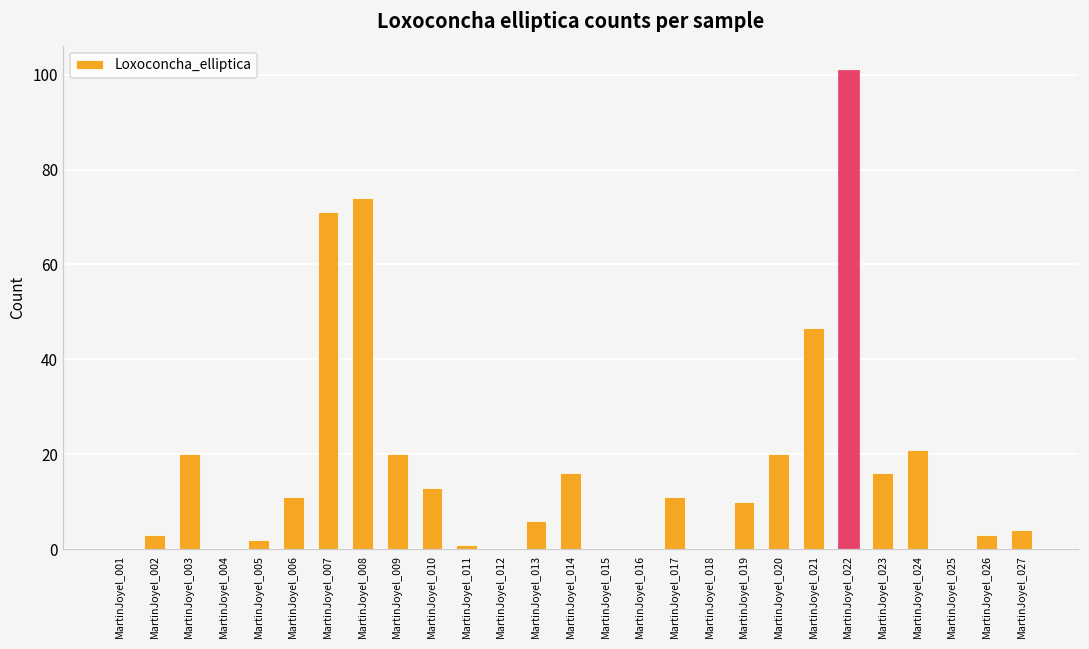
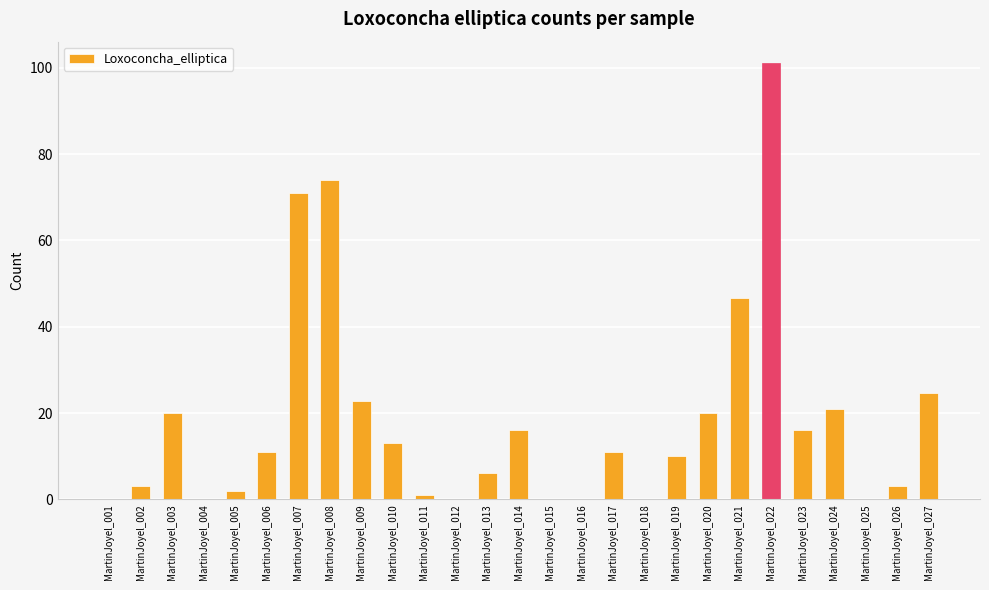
  {
    "MartinJoyel_001": 0,
    "MartinJoyel_002": 3,
    "MartinJoyel_003": 20,
    "MartinJoyel_004": 0,
    "MartinJoyel_005": 2,
    "MartinJoyel_006": 11,
    "MartinJoyel_007": 71,
    "MartinJoyel_008": 74,
-   "MartinJoyel_009": 20,
+   "MartinJoyel_009": 23,
    "MartinJoyel_010": 13,
    "MartinJoyel_011": 1,
    "MartinJoyel_012": 0,
    "MartinJoyel_013": 6,
    "MartinJoyel_014": 16,
    "MartinJoyel_015": 0,
    "MartinJoyel_016": 0,
    "MartinJoyel_017": 11,
    "MartinJoyel_018": 0,
    "MartinJoyel_019": 10,
    "MartinJoyel_020": 20,
    "MartinJoyel_021": 47,
    "MartinJoyel_022": 101,
    "MartinJoyel_023": 16,
    "MartinJoyel_024": 21,
    "MartinJoyel_025": 0,
    "MartinJoyel_026": 3,
-   "MartinJoyel_027": 4
+   "MartinJoyel_027": 25
  }
